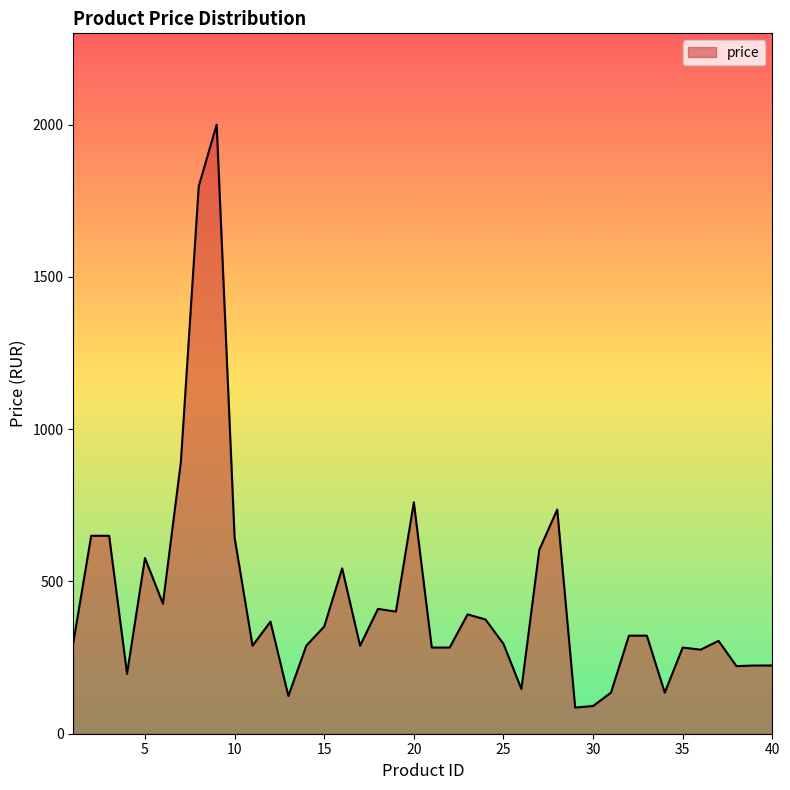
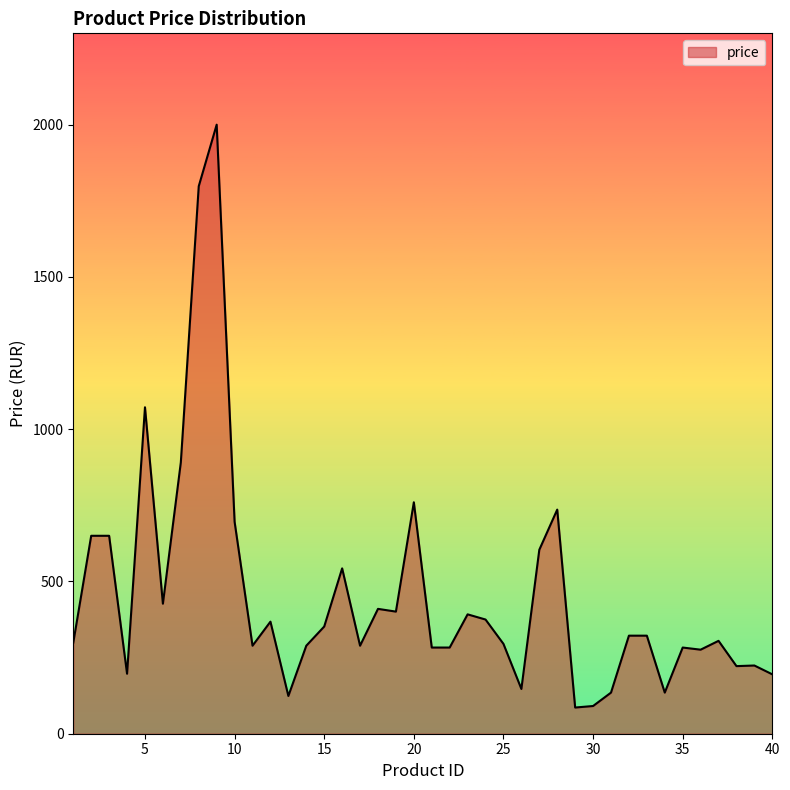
  {
-   "5": 580,
-   "10": 640,
+   "5": 1070,
+   "10": 700,
    "15": 350,
    "20": 760,
    "25": 300,
    "30": 90,
    "35": 280,
-   "40": 220
+   "40": 200
  }
